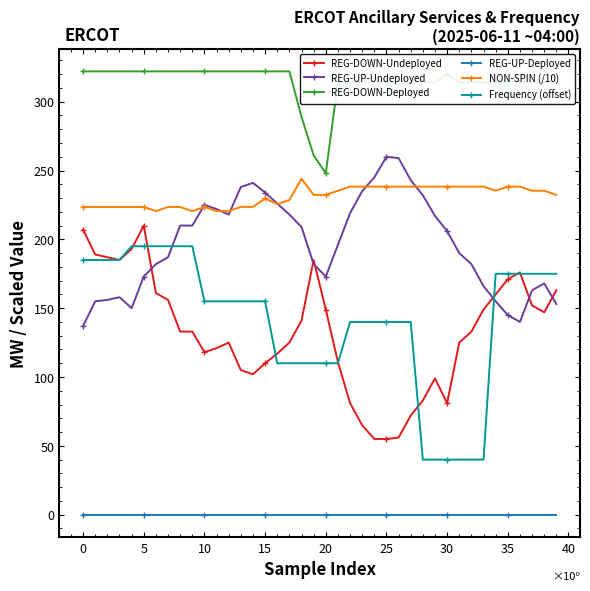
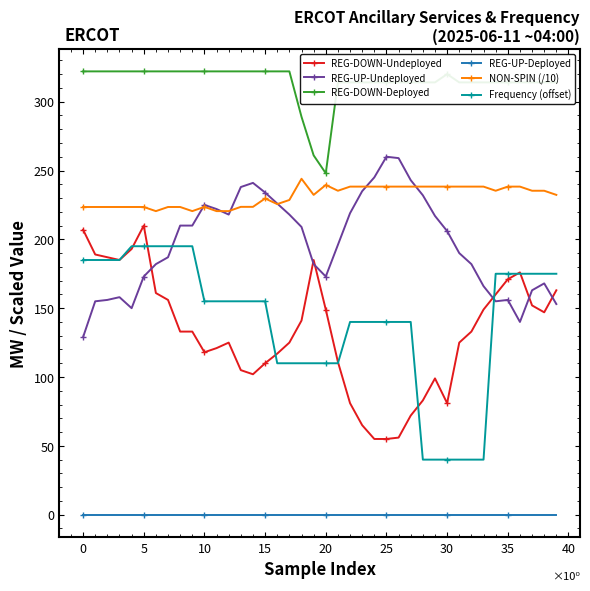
  {
    "REG-DOWN-Undeployed": {
      "0": 207,
      "5": 210,
      "10": 118,
      "15": 110,
      "20": 149,
      "25": 55,
      "30": 81,
      "35": 171
    },
    "REG-UP-Undeployed": {
-     "0": 137,
+     "0": 129,
      "5": 173,
      "15": 234,
      "20": 173,
      "25": 260,
      "30": 206,
-     "35": 145
+     "35": 156
    },
    "REG-DOWN-Deployed": {
      "0": 322,
      "5": 322,
      "10": 322,
      "15": 322,
      "20": 248
    },
    "NON-SPIN (/10)": {
      "0": 224,
      "5": 224,
      "15": 230,
-     "20": 232,
+     "20": 240,
      "25": 238,
      "30": 238,
      "35": 238
    }
  }
